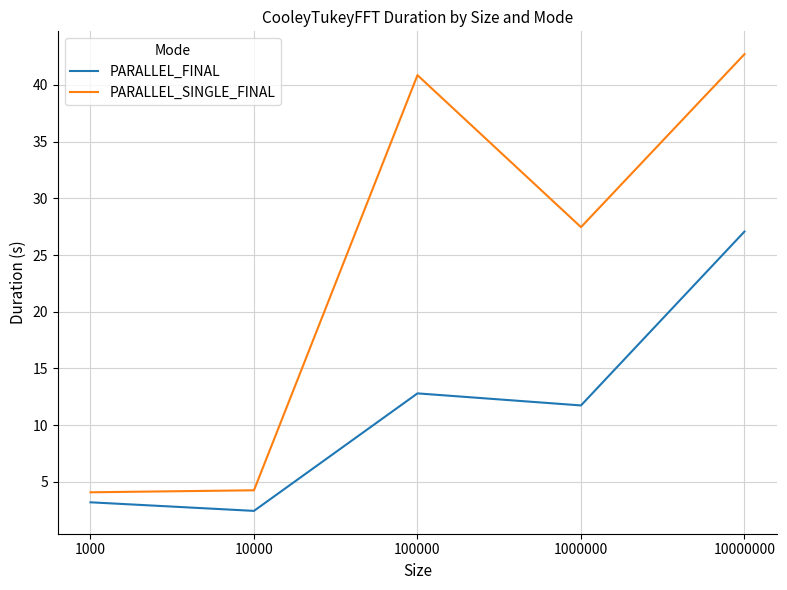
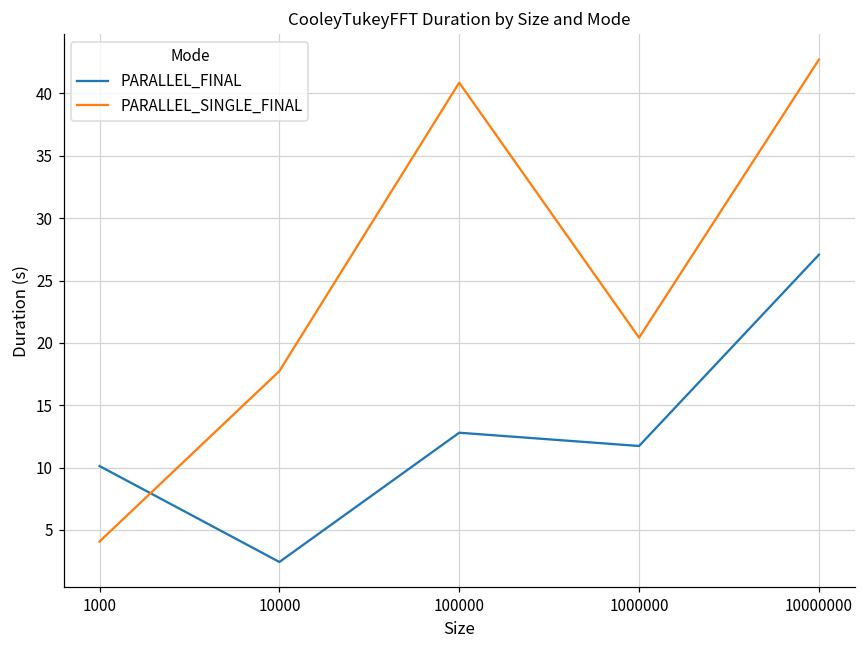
  {
    "PARALLEL_FINAL": {
-     "1000": 3.2,
+     "1000": 10.1,
      "10000": 2.4,
      "100000": 12.8,
      "1000000": 11.7,
      "10000000": 27.1
    },
    "PARALLEL_SINGLE_FINAL": {
      "1000": 4.1,
-     "10000": 4.2,
+     "10000": 17.7,
      "100000": 40.9,
-     "1000000": 27.5,
+     "1000000": 20.4,
      "10000000": 42.7
    }
  }
